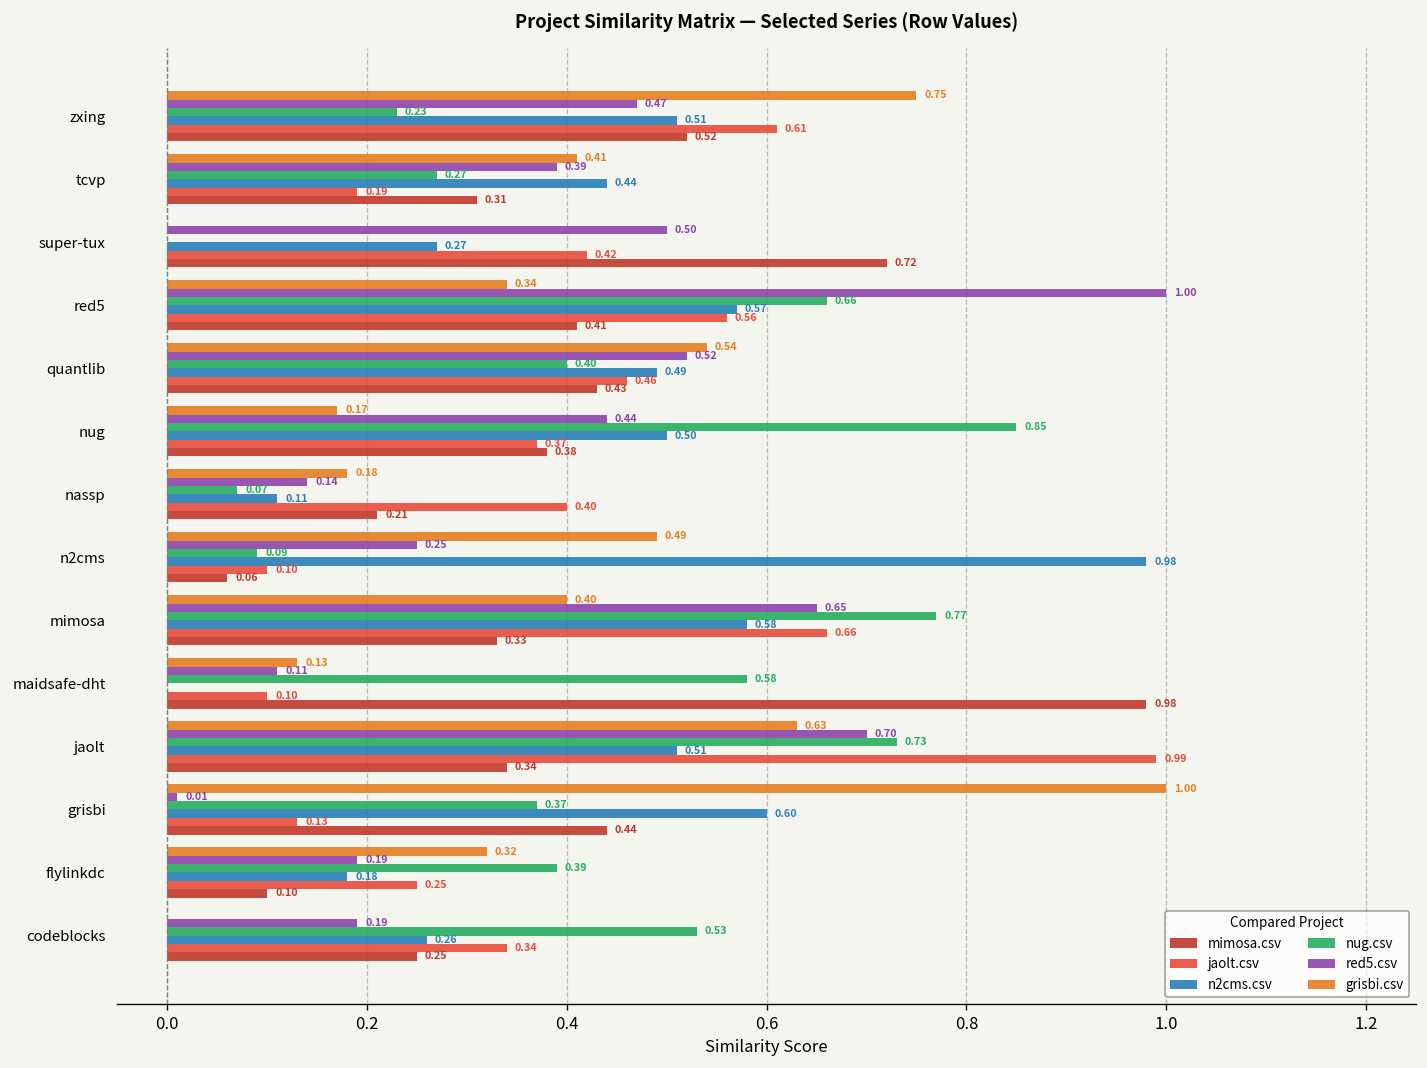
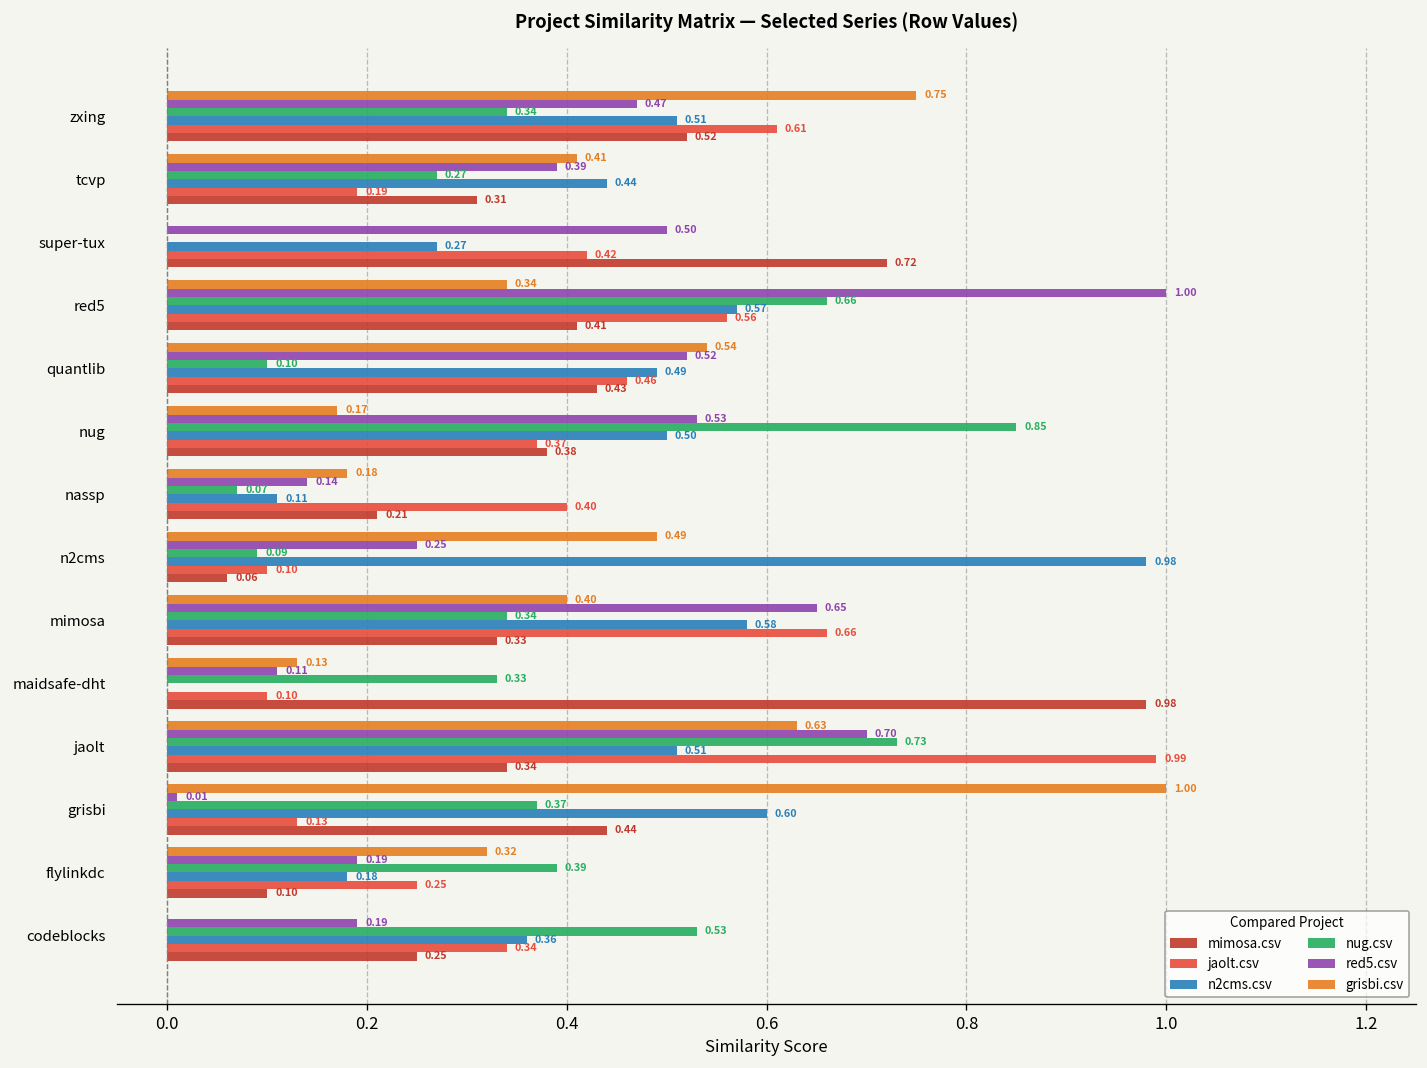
  {
    "n2cms.csv": {
      "zxing": 0.51,
      "tcvp": 0.44,
      "super-tux": 0.27,
      "red5": 0.57,
      "quantlib": 0.49,
      "nug": 0.50,
      "nassp": 0.11,
      "n2cms": 0.98,
      "mimosa": 0.58,
      "jaolt": 0.51,
      "grisbi": 0.60,
      "flylinkdc": 0.18,
-     "codeblocks": 0.26
+     "codeblocks": 0.36
    },
    "nug.csv": {
-     "zxing": 0.23,
+     "zxing": 0.34,
      "tcvp": 0.27,
      "red5": 0.66,
-     "quantlib": 0.40,
+     "quantlib": 0.10,
      "nug": 0.85,
      "nassp": 0.07,
      "n2cms": 0.09,
-     "mimosa": 0.77,
-     "maidsafe-dht": 0.58,
+     "mimosa": 0.34,
+     "maidsafe-dht": 0.33,
      "jaolt": 0.73,
      "grisbi": 0.37,
      "flylinkdc": 0.39,
      "codeblocks": 0.53
    },
    "red5.csv": {
      "zxing": 0.47,
      "tcvp": 0.39,
      "super-tux": 0.50,
      "red5": 1.00,
      "quantlib": 0.52,
-     "nug": 0.44,
+     "nug": 0.53,
      "nassp": 0.14,
      "n2cms": 0.25,
      "mimosa": 0.65,
      "maidsafe-dht": 0.11,
      "jaolt": 0.70,
      "grisbi": 0.01,
      "flylinkdc": 0.19,
      "codeblocks": 0.19
    }
  }
